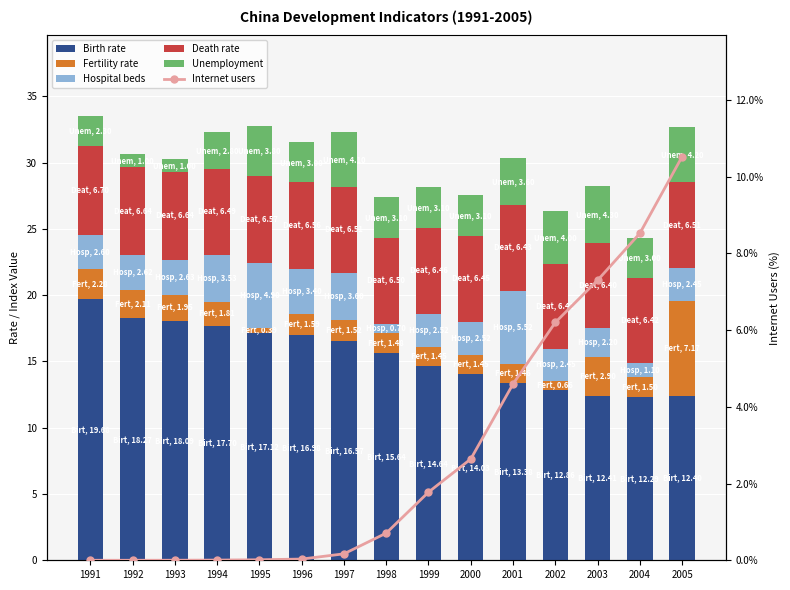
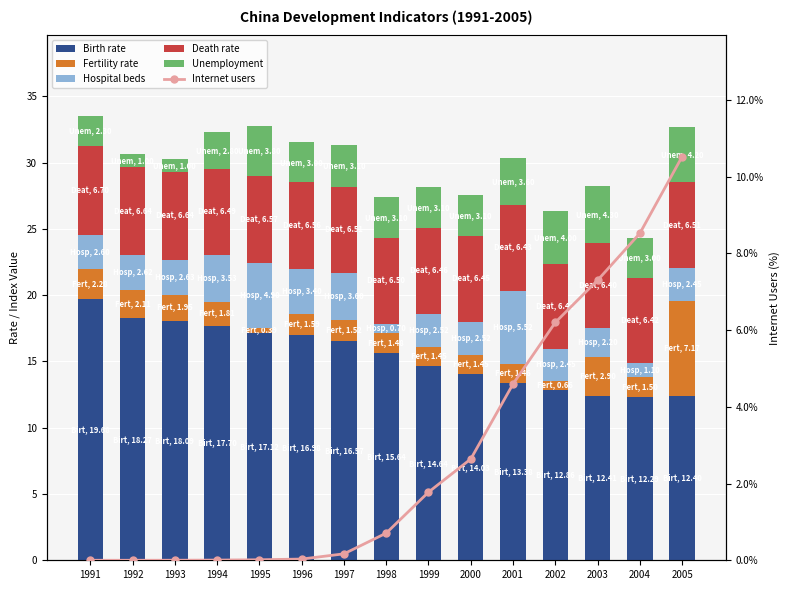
  {
    "Birth rate": {
      "1991": 19.68,
      "1992": 18.27,
      "1993": 18.09,
      "1994": 17.70,
      "1995": 17.12,
      "1996": 16.98,
      "1997": 16.57,
      "1998": 15.64,
      "1999": 14.64,
      "2000": 14.03,
      "2001": 13.38,
      "2002": 12.86,
      "2003": 12.41,
      "2004": 12.29,
      "2005": 12.40
    },
    "Fertility rate": {
      "1991": 2.28,
      "1992": 2.11,
      "1993": 1.95,
      "1994": 1.81,
      "1995": 0.39,
      "1996": 1.59,
      "1997": 1.52,
      "1998": 1.48,
      "1999": 1.45,
      "2000": 1.45,
      "2001": 1.46,
      "2002": 0.66,
      "2003": 2.90,
      "2004": 1.50,
      "2005": 7.17
    },
    "Hospital beds": {
      "1991": 2.60,
      "1992": 2.62,
      "1993": 2.63,
      "1994": 3.53,
      "1995": 4.90,
      "1996": 3.40,
      "1997": 3.60,
      "1998": 0.70,
      "1999": 2.52,
      "2000": 2.52,
      "2001": 5.52,
      "2002": 2.45,
      "2003": 2.20,
      "2004": 1.10,
      "2005": 2.45
    },
    "Death rate": {
      "1991": 6.70,
      "1992": 6.64,
      "1993": 6.64,
      "1994": 6.49,
      "1995": 6.57,
      "1996": 6.56,
      "1997": 6.51,
      "1998": 6.50,
      "1999": 6.46,
      "2000": 6.45,
      "2001": 6.43,
      "2002": 6.41,
      "2004": 6.42,
      "2005": 6.51
    },
    "Unemployment": {
      "1991": 2.30,
      "1992": 1.00,
      "1993": 1.00,
      "1994": 2.80,
      "1995": 3.80,
      "1996": 3.00,
-     "1997": 4.10,
+     "1997": 3.10,
      "1998": 3.10,
      "1999": 3.10,
      "2000": 3.10,
      "2001": 3.60,
      "2002": 4.00,
      "2003": 4.30,
      "2004": 3.00
    }
  }
